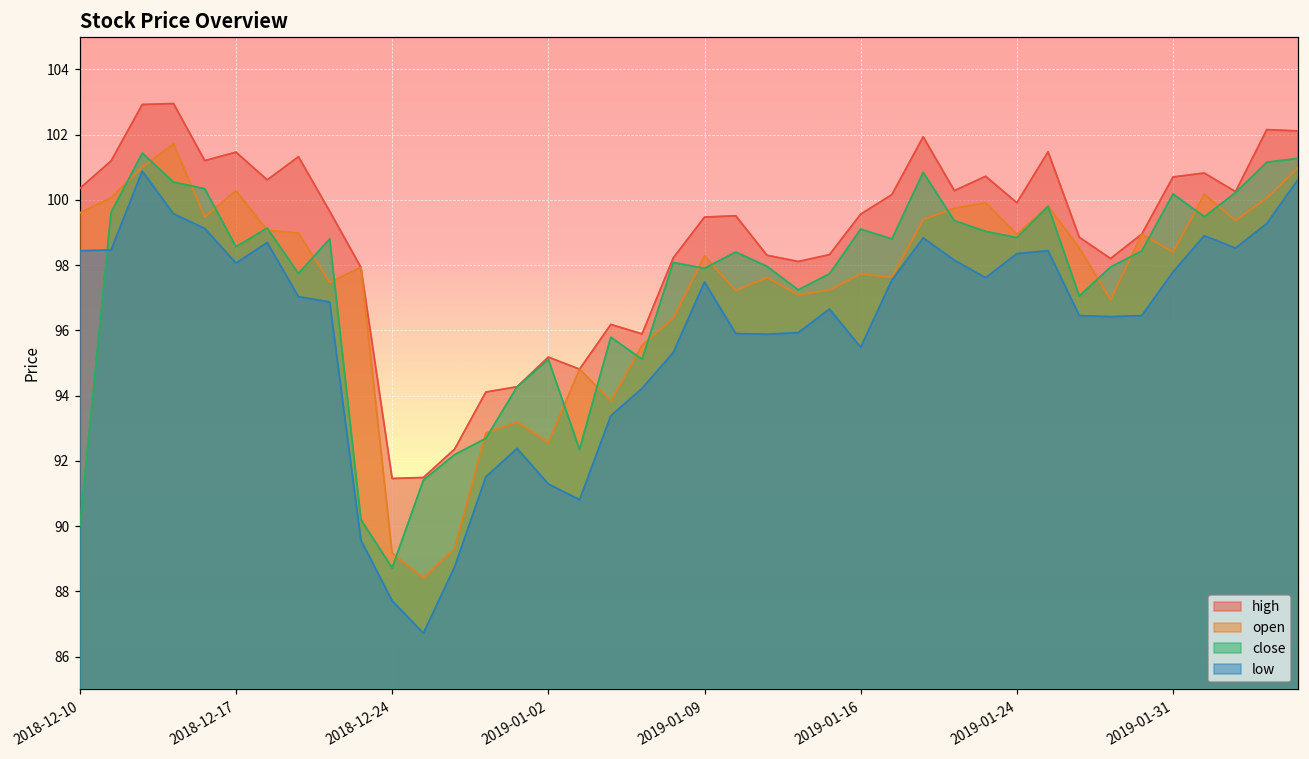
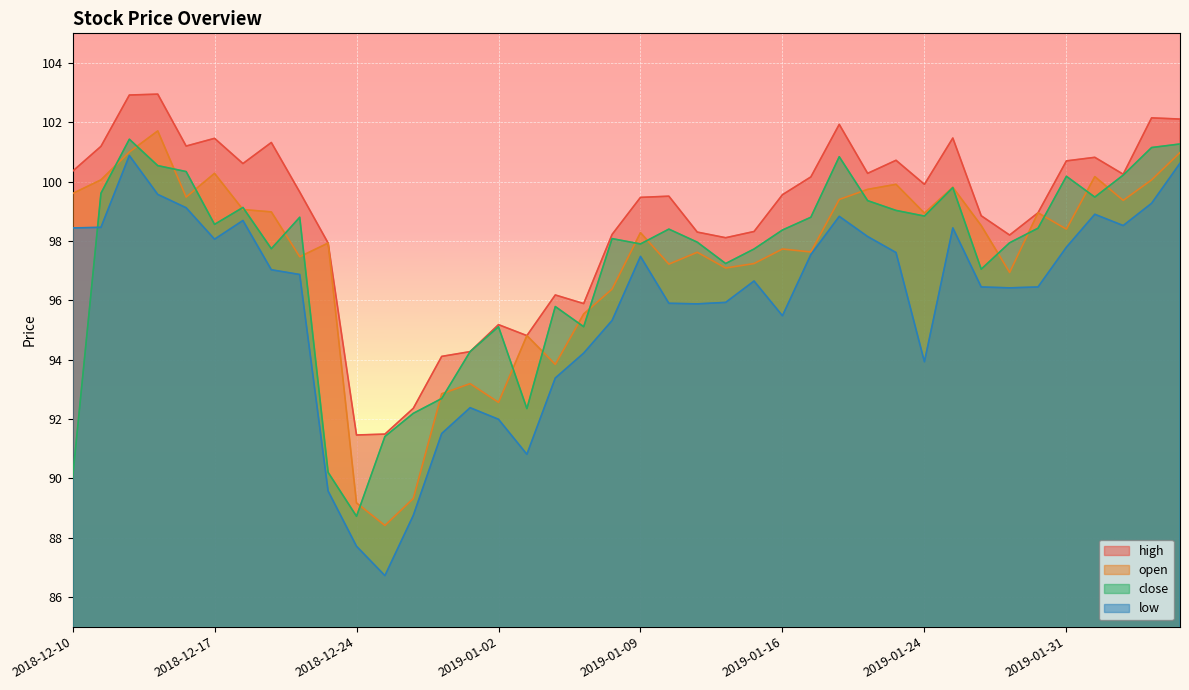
  {
    "close": {
      "2018-12-10": 90.0,
      "2018-12-17": 98.6,
      "2018-12-24": 88.7,
      "2019-01-09": 97.9,
-     "2019-01-16": 99.1,
+     "2019-01-16": 98.4,
      "2019-01-24": 98.8,
      "2019-01-31": 100.2
    },
    "low": {
      "2018-12-10": 98.4,
      "2018-12-17": 98.1,
      "2018-12-24": 87.7,
-     "2019-01-02": 91.3,
+     "2019-01-02": 92.0,
      "2019-01-09": 97.5,
      "2019-01-16": 95.5,
-     "2019-01-24": 98.4,
+     "2019-01-24": 93.9,
      "2019-01-31": 97.8
    }
  }
